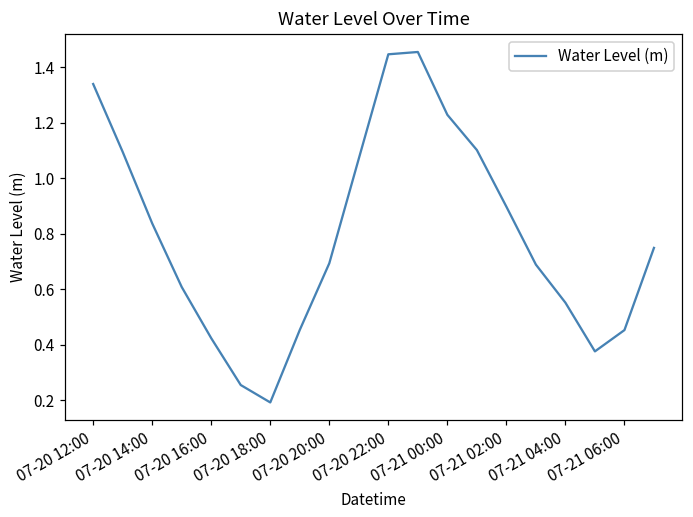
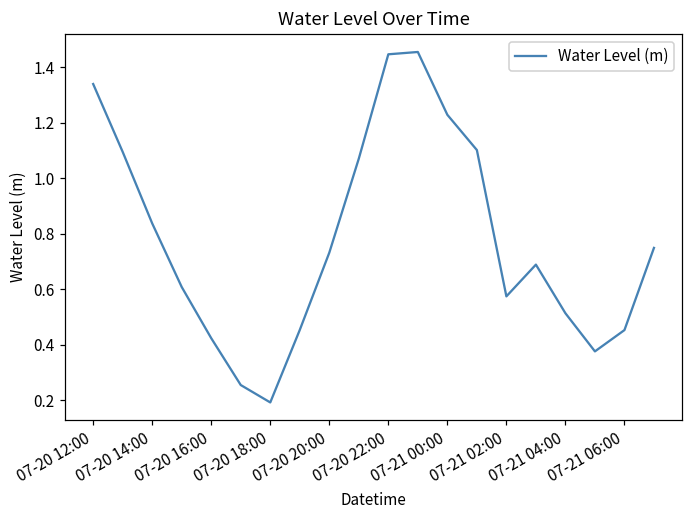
  {
    "07-20 12:00": 1.34,
    "07-20 14:00": 0.84,
    "07-20 16:00": 0.42,
    "07-20 18:00": 0.19,
-   "07-20 20:00": 0.69,
+   "07-20 20:00": 0.73,
    "07-20 22:00": 1.45,
    "07-21 00:00": 1.23,
-   "07-21 02:00": 0.90,
-   "07-21 04:00": 0.55,
+   "07-21 02:00": 0.57,
+   "07-21 04:00": 0.51,
    "07-21 06:00": 0.45
  }
